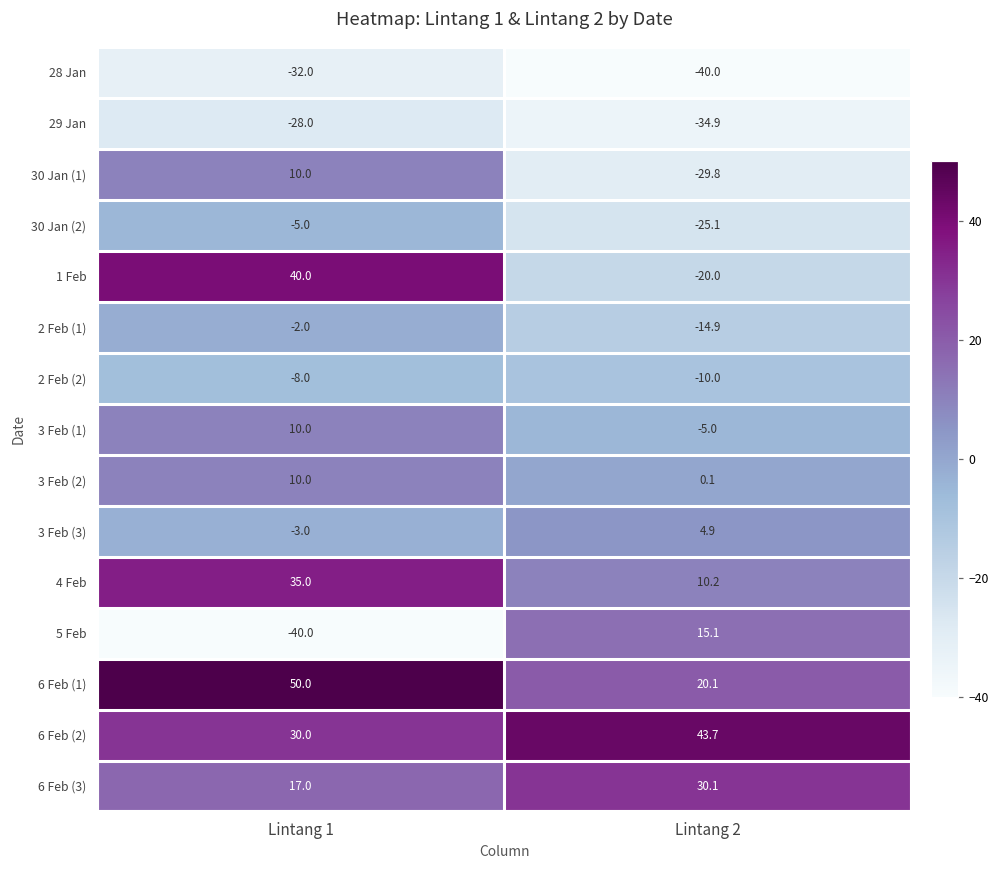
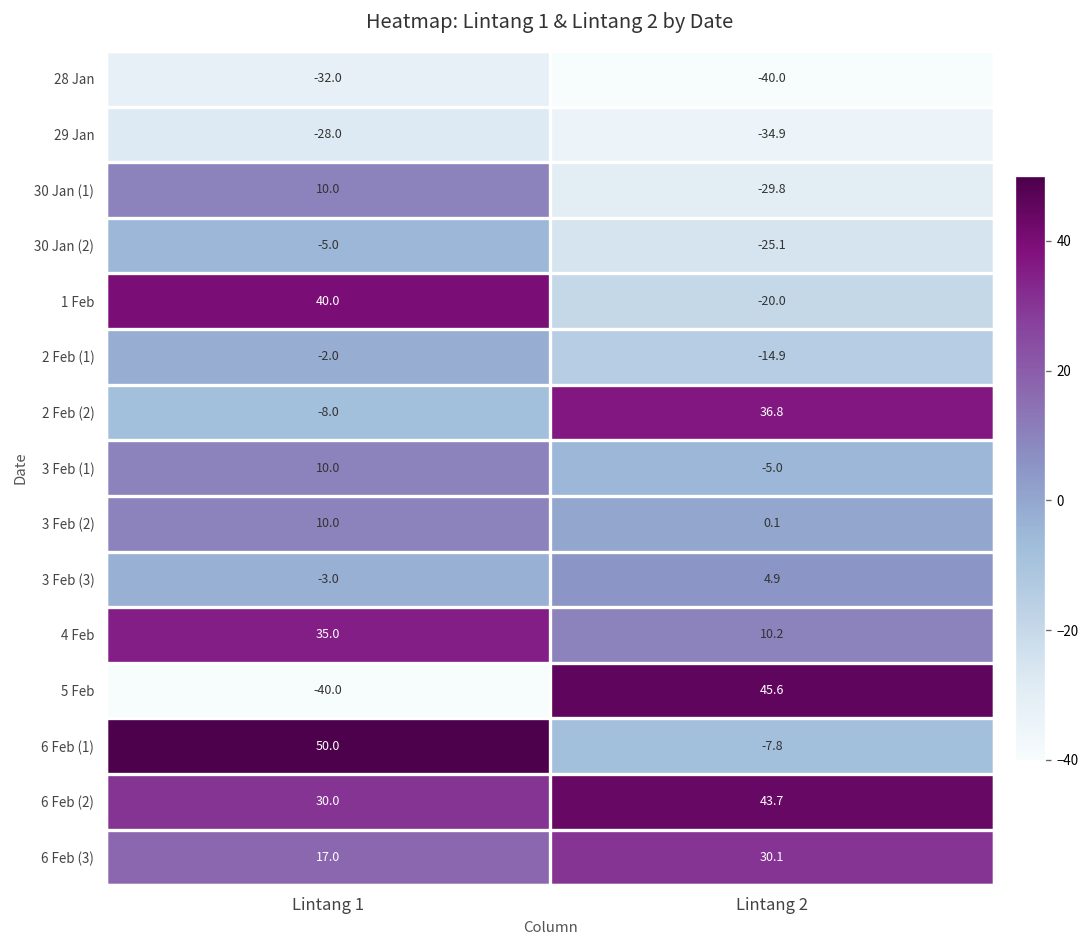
  {
    "28 Jan": {
      "Lintang 1": -32.0,
      "Lintang 2": -40.0
    },
    "29 Jan": {
      "Lintang 1": -28.0,
      "Lintang 2": -34.9
    },
    "30 Jan (1)": {
      "Lintang 1": 10.0,
      "Lintang 2": -29.8
    },
    "30 Jan (2)": {
      "Lintang 1": -5.0,
      "Lintang 2": -25.1
    },
    "1 Feb": {
      "Lintang 1": 40.0,
      "Lintang 2": -20.0
    },
    "2 Feb (1)": {
      "Lintang 1": -2.0,
      "Lintang 2": -14.9
    },
    "2 Feb (2)": {
      "Lintang 1": -8.0,
-     "Lintang 2": -10.0
+     "Lintang 2": 36.8
    },
    "3 Feb (1)": {
      "Lintang 1": 10.0,
      "Lintang 2": -5.0
    },
    "3 Feb (2)": {
      "Lintang 1": 10.0,
      "Lintang 2": 0.1
    },
    "3 Feb (3)": {
      "Lintang 1": -3.0,
      "Lintang 2": 4.9
    },
    "4 Feb": {
      "Lintang 1": 35.0,
      "Lintang 2": 10.2
    },
    "5 Feb": {
      "Lintang 1": -40.0,
-     "Lintang 2": 15.1
+     "Lintang 2": 45.6
    },
    "6 Feb (1)": {
      "Lintang 1": 50.0,
-     "Lintang 2": 20.1
+     "Lintang 2": -7.8
    },
    "6 Feb (2)": {
      "Lintang 1": 30.0,
      "Lintang 2": 43.7
    },
    "6 Feb (3)": {
      "Lintang 1": 17.0,
      "Lintang 2": 30.1
    }
  }
